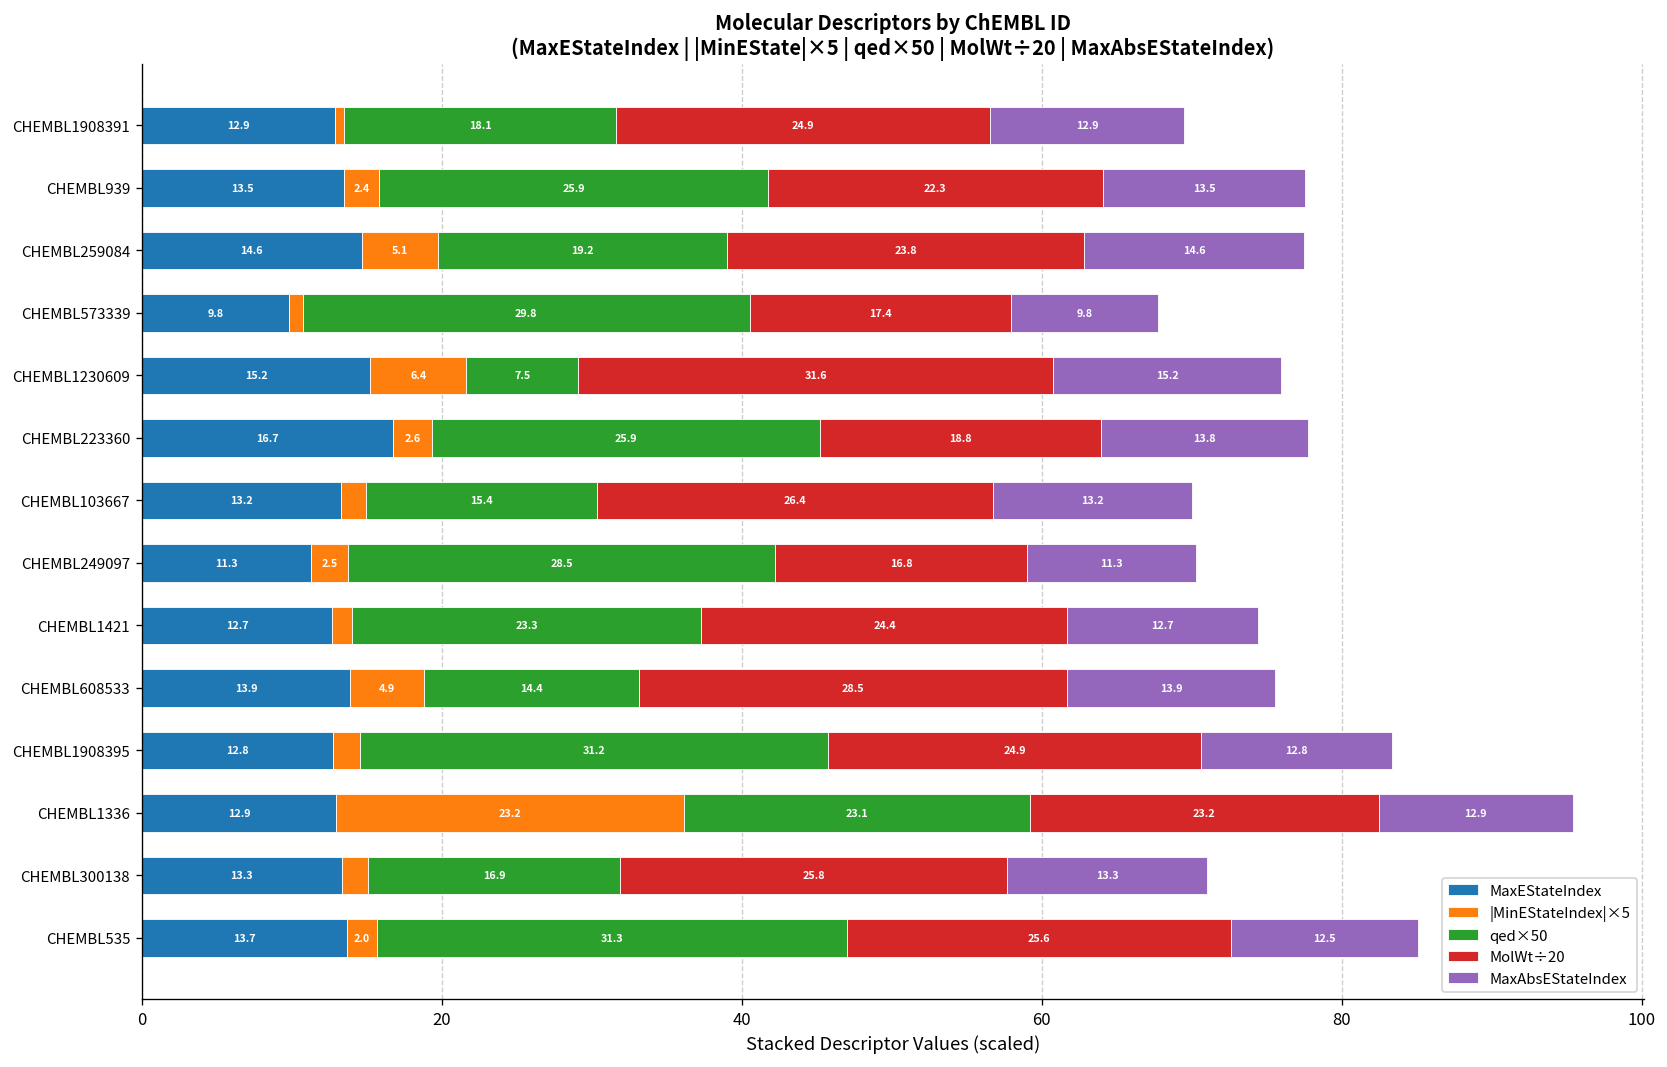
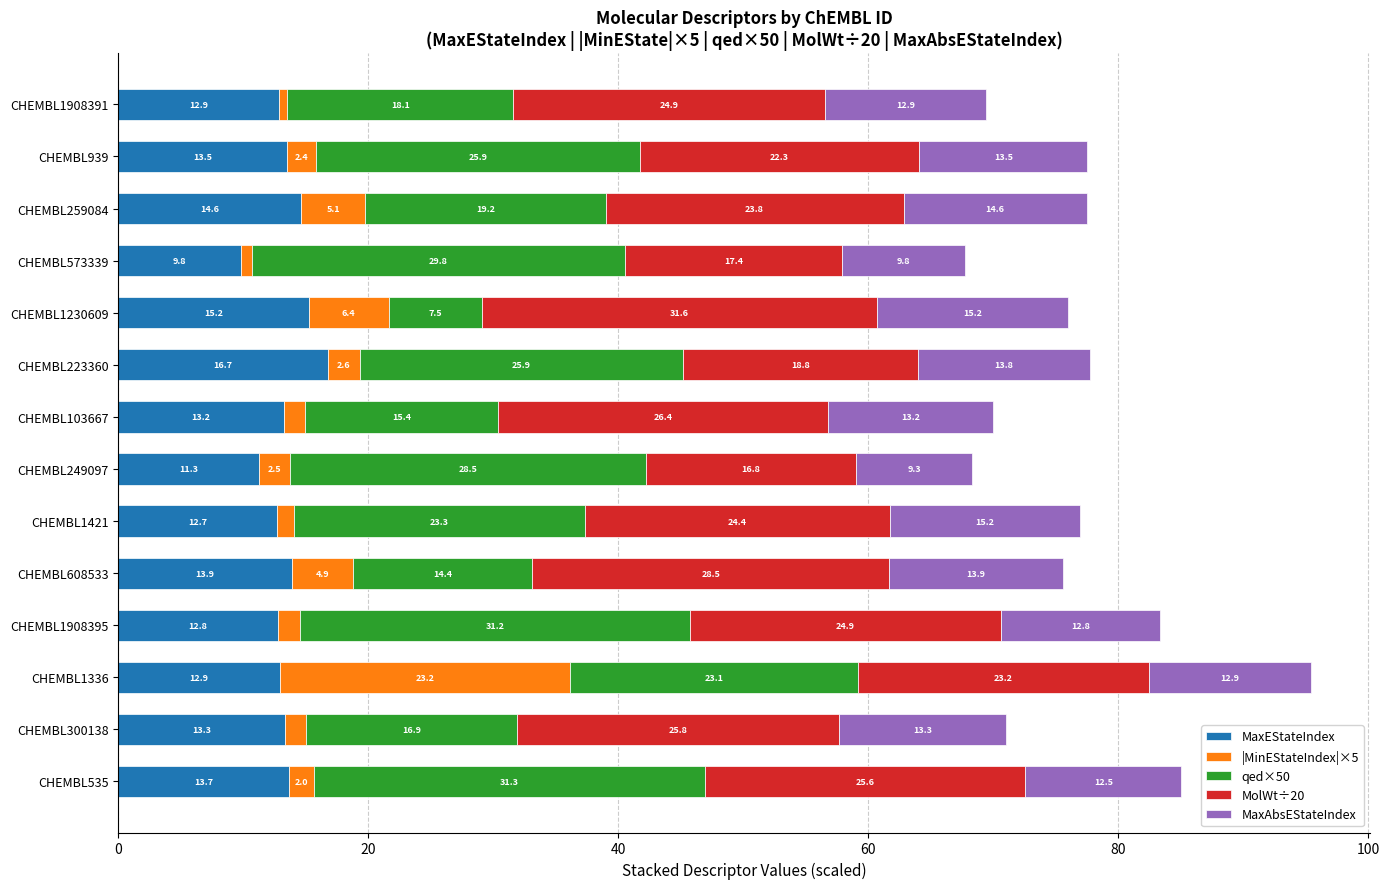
  {
    "MaxEStateIndex": {
      "CHEMBL1908391": 12.9,
      "CHEMBL939": 13.5,
      "CHEMBL259084": 14.6,
      "CHEMBL573339": 9.8,
      "CHEMBL1230609": 15.2,
      "CHEMBL223360": 16.7,
      "CHEMBL103667": 13.2,
      "CHEMBL249097": 11.3,
      "CHEMBL1421": 12.7,
      "CHEMBL608533": 13.9,
      "CHEMBL1908395": 12.8,
      "CHEMBL1336": 12.9,
      "CHEMBL300138": 13.3,
      "CHEMBL535": 13.7
    },
    "|MinEStateIndex|×5": {
      "CHEMBL939": 2.4,
      "CHEMBL259084": 5.1,
      "CHEMBL1230609": 6.4,
      "CHEMBL223360": 2.6,
      "CHEMBL249097": 2.5,
      "CHEMBL608533": 4.9,
      "CHEMBL1336": 23.2,
      "CHEMBL535": 2.0
    },
    "qed×50": {
      "CHEMBL1908391": 18.1,
      "CHEMBL939": 25.9,
      "CHEMBL259084": 19.2,
      "CHEMBL573339": 29.8,
      "CHEMBL1230609": 7.5,
      "CHEMBL223360": 25.9,
      "CHEMBL103667": 15.4,
      "CHEMBL249097": 28.5,
      "CHEMBL1421": 23.3,
      "CHEMBL608533": 14.4,
      "CHEMBL1908395": 31.2,
      "CHEMBL1336": 23.1,
      "CHEMBL300138": 16.9,
      "CHEMBL535": 31.3
    },
    "MolWt÷20": {
      "CHEMBL1908391": 24.9,
      "CHEMBL939": 22.3,
      "CHEMBL259084": 23.8,
      "CHEMBL573339": 17.4,
      "CHEMBL1230609": 31.6,
      "CHEMBL223360": 18.8,
      "CHEMBL103667": 26.4,
      "CHEMBL249097": 16.8,
      "CHEMBL1421": 24.4,
      "CHEMBL608533": 28.5,
      "CHEMBL1908395": 24.9,
      "CHEMBL1336": 23.2,
      "CHEMBL300138": 25.8,
      "CHEMBL535": 25.6
    },
    "MaxAbsEStateIndex": {
      "CHEMBL1908391": 12.9,
      "CHEMBL939": 13.5,
      "CHEMBL259084": 14.6,
      "CHEMBL573339": 9.8,
      "CHEMBL1230609": 15.2,
      "CHEMBL223360": 13.8,
      "CHEMBL103667": 13.2,
-     "CHEMBL249097": 11.3,
-     "CHEMBL1421": 12.7,
+     "CHEMBL249097": 9.3,
+     "CHEMBL1421": 15.2,
      "CHEMBL608533": 13.9,
      "CHEMBL1908395": 12.8,
      "CHEMBL1336": 12.9,
      "CHEMBL300138": 13.3,
      "CHEMBL535": 12.5
    }
  }
